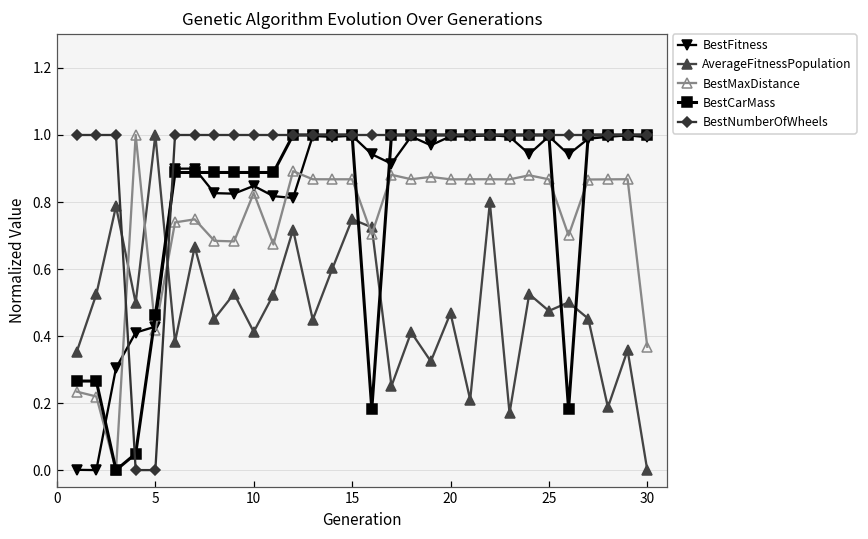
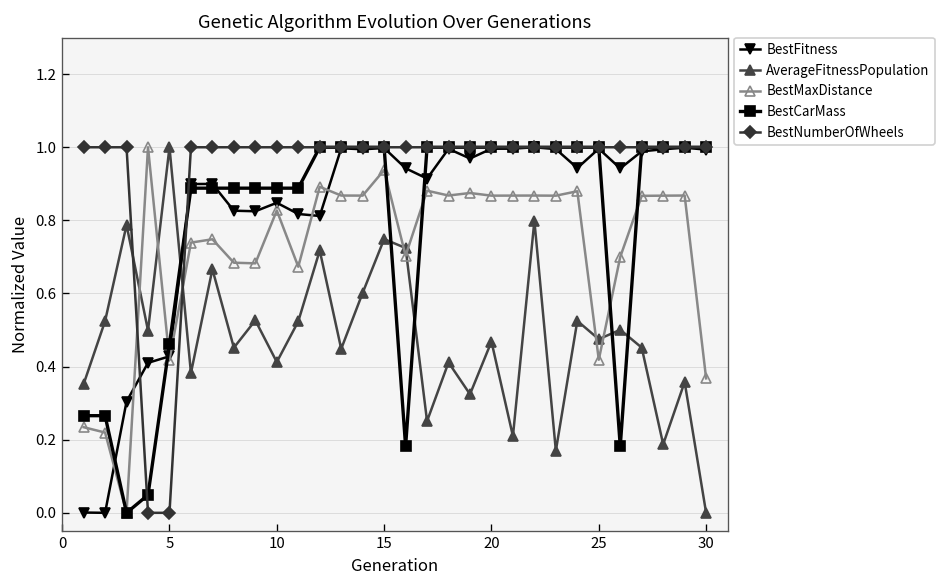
  {
    "BestMaxDistance": {
      "5": 0.42,
      "10": 0.83,
-     "15": 0.87,
+     "15": 0.94,
      "20": 0.87,
-     "25": 0.87,
+     "25": 0.42,
      "30": 0.37
    }
  }
